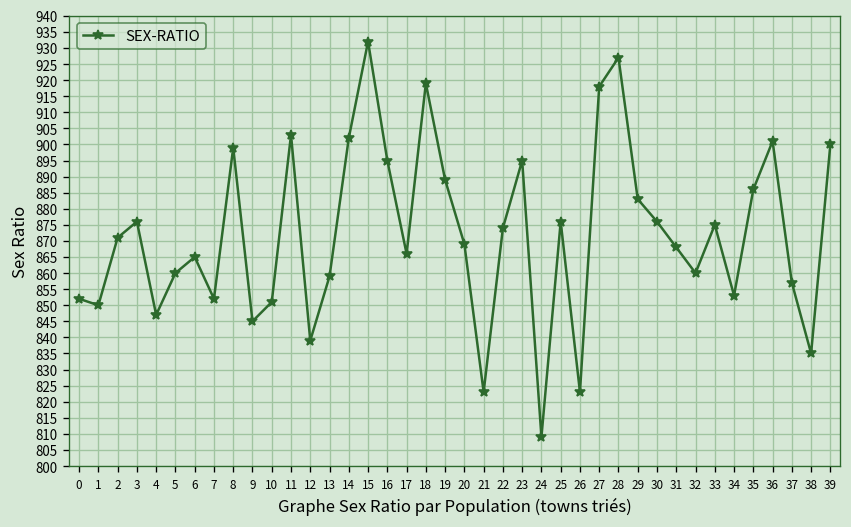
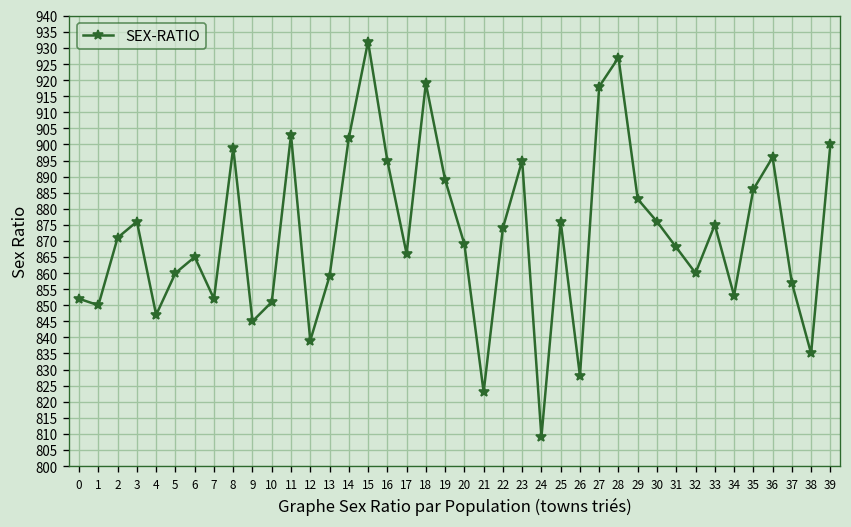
  {
    "0": 852,
    "1": 850,
    "2": 871,
    "3": 876,
    "4": 847,
    "5": 860,
    "6": 865,
    "7": 852,
    "8": 899,
    "9": 845,
    "10": 851,
    "11": 903,
    "12": 839,
    "13": 859,
    "14": 902,
    "15": 932,
    "16": 895,
    "17": 866,
    "18": 919,
    "19": 889,
    "20": 869,
    "21": 823,
    "22": 874,
    "23": 895,
    "24": 809,
    "25": 876,
-   "26": 823,
+   "26": 828,
    "27": 918,
    "28": 927,
    "29": 883,
    "30": 876,
    "31": 868,
    "32": 860,
    "33": 875,
    "34": 853,
    "35": 886,
-   "36": 901,
+   "36": 896,
    "37": 857,
    "38": 835,
    "39": 900
  }
